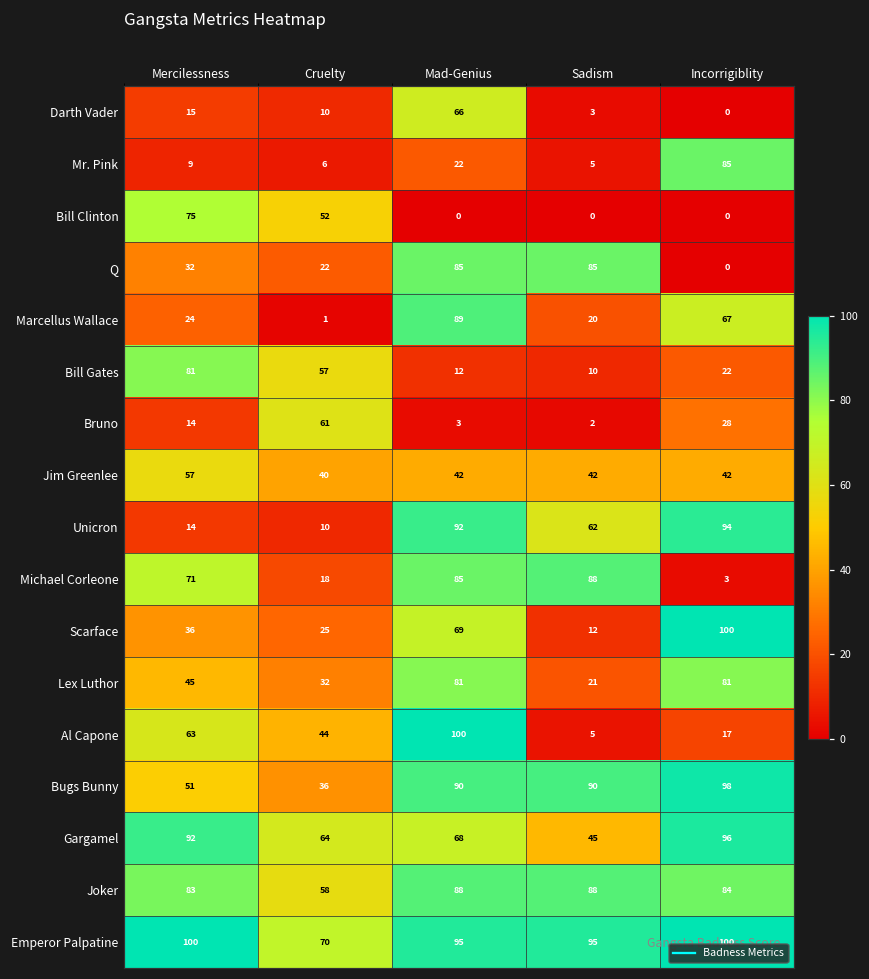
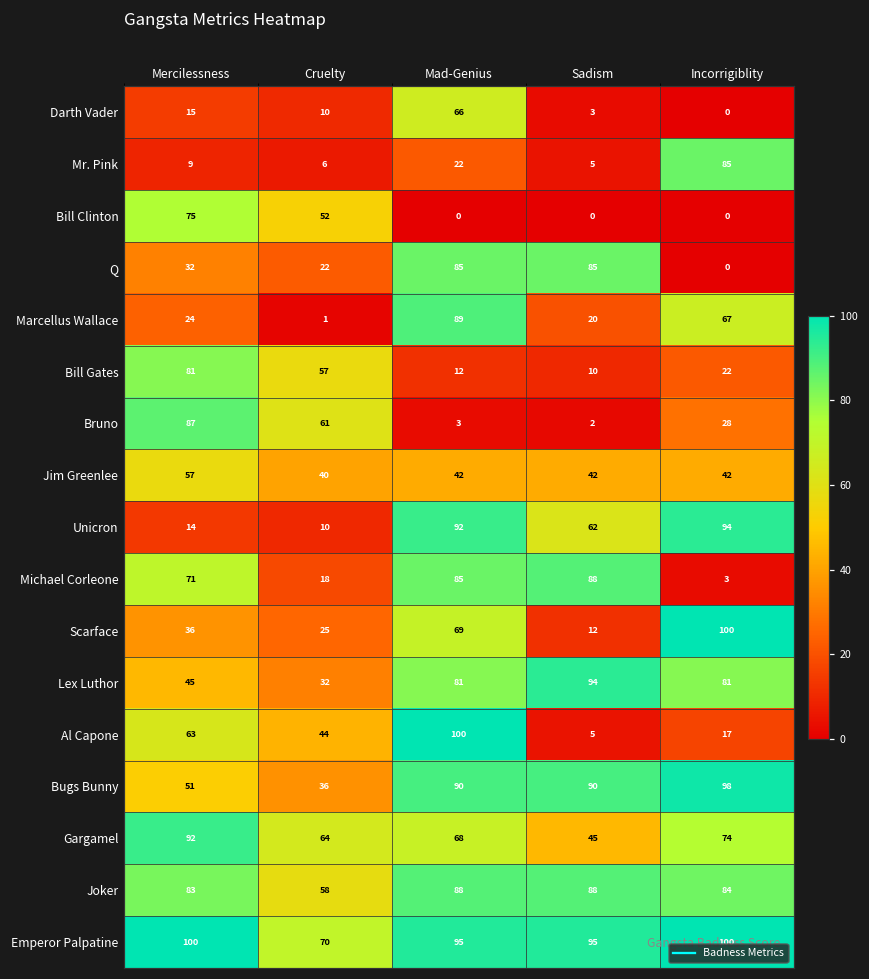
  {
    "Darth Vader": {
      "Mercilessness": 15,
      "Cruelty": 10,
      "Mad-Genius": 66,
      "Sadism": 3,
      "Incorrigiblity": 0
    },
    "Mr. Pink": {
      "Mercilessness": 9,
      "Cruelty": 6,
      "Mad-Genius": 22,
      "Sadism": 5,
      "Incorrigiblity": 85
    },
    "Bill Clinton": {
      "Mercilessness": 75,
      "Cruelty": 52,
      "Mad-Genius": 0,
      "Sadism": 0,
      "Incorrigiblity": 0
    },
    "Q": {
      "Mercilessness": 32,
      "Cruelty": 22,
      "Mad-Genius": 85,
      "Sadism": 85,
      "Incorrigiblity": 0
    },
    "Marcellus Wallace": {
      "Mercilessness": 24,
      "Cruelty": 1,
      "Mad-Genius": 89,
      "Sadism": 20,
      "Incorrigiblity": 67
    },
    "Bill Gates": {
      "Mercilessness": 81,
      "Cruelty": 57,
      "Mad-Genius": 12,
      "Sadism": 10,
      "Incorrigiblity": 22
    },
    "Bruno": {
-     "Mercilessness": 14,
+     "Mercilessness": 87,
      "Cruelty": 61,
      "Mad-Genius": 3,
      "Sadism": 2,
      "Incorrigiblity": 28
    },
    "Jim Greenlee": {
      "Mercilessness": 57,
      "Cruelty": 40,
      "Mad-Genius": 42,
      "Sadism": 42,
      "Incorrigiblity": 42
    },
    "Unicron": {
      "Mercilessness": 14,
      "Cruelty": 10,
      "Mad-Genius": 92,
      "Sadism": 62,
      "Incorrigiblity": 94
    },
    "Michael Corleone": {
      "Mercilessness": 71,
      "Cruelty": 18,
      "Mad-Genius": 85,
      "Sadism": 88,
      "Incorrigiblity": 3
    },
    "Scarface": {
      "Mercilessness": 36,
      "Cruelty": 25,
      "Mad-Genius": 69,
      "Sadism": 12,
      "Incorrigiblity": 100
    },
    "Lex Luthor": {
      "Mercilessness": 45,
      "Cruelty": 32,
      "Mad-Genius": 81,
-     "Sadism": 21,
+     "Sadism": 94,
      "Incorrigiblity": 81
    },
    "Al Capone": {
      "Mercilessness": 63,
      "Cruelty": 44,
      "Mad-Genius": 100,
      "Sadism": 5,
      "Incorrigiblity": 17
    },
    "Bugs Bunny": {
      "Mercilessness": 51,
      "Cruelty": 36,
      "Mad-Genius": 90,
      "Sadism": 90,
      "Incorrigiblity": 98
    },
    "Gargamel": {
      "Mercilessness": 92,
      "Cruelty": 64,
      "Mad-Genius": 68,
      "Sadism": 45,
-     "Incorrigiblity": 96
+     "Incorrigiblity": 74
    },
    "Joker": {
      "Mercilessness": 83,
      "Cruelty": 58,
      "Mad-Genius": 88,
      "Sadism": 88,
      "Incorrigiblity": 84
    },
    "Emperor Palpatine": {
      "Mercilessness": 100,
      "Cruelty": 70,
      "Mad-Genius": 95,
      "Sadism": 95
    }
  }
